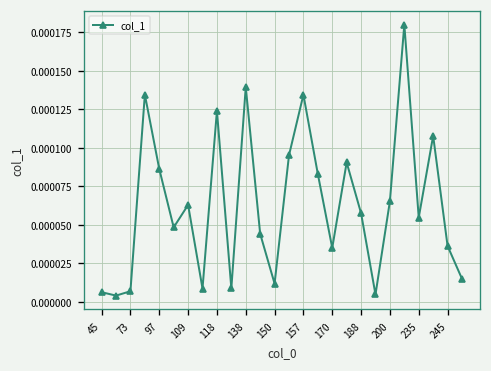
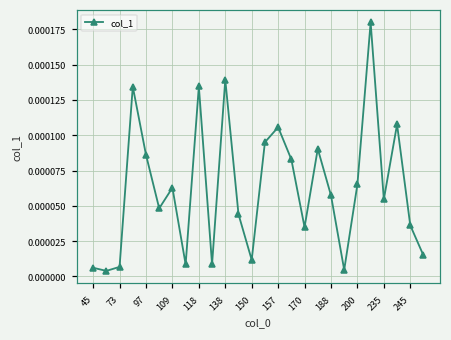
  {
    "45": 0.000006,
    "73": 0.000007,
    "97": 0.000086,
    "109": 0.000063,
-   "118": 0.000124,
+   "118": 0.000135,
    "138": 0.000139,
    "150": 0.000012,
-   "157": 0.000134,
+   "157": 0.000106,
    "170": 0.000035,
    "188": 0.000057,
    "200": 0.000065,
    "235": 0.000055,
    "245": 0.000036
  }
